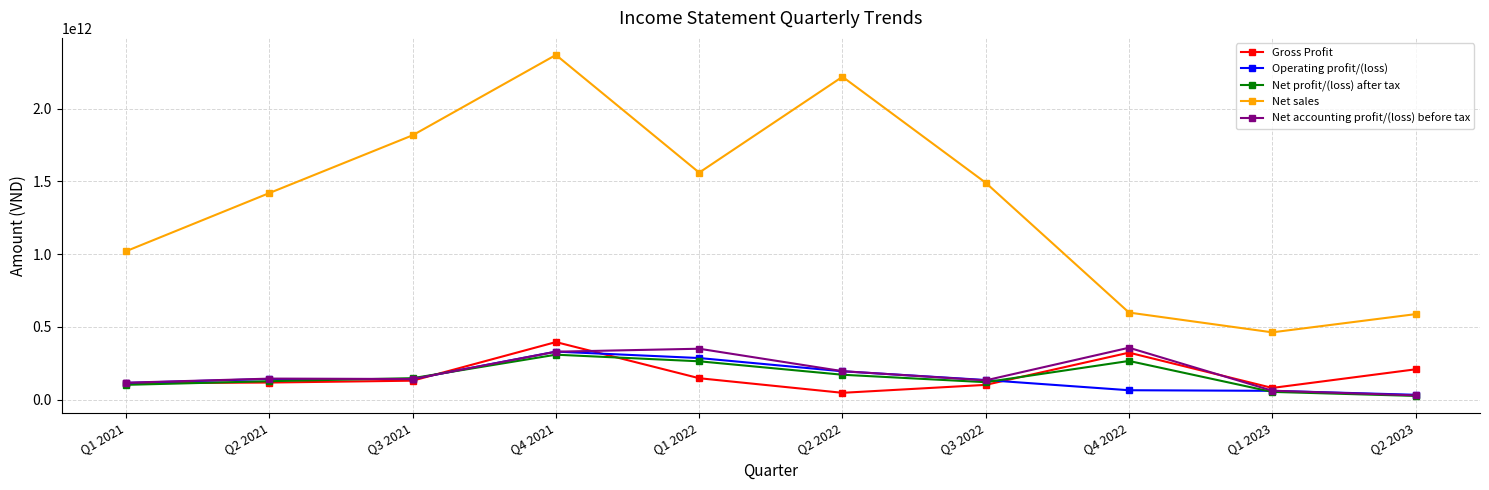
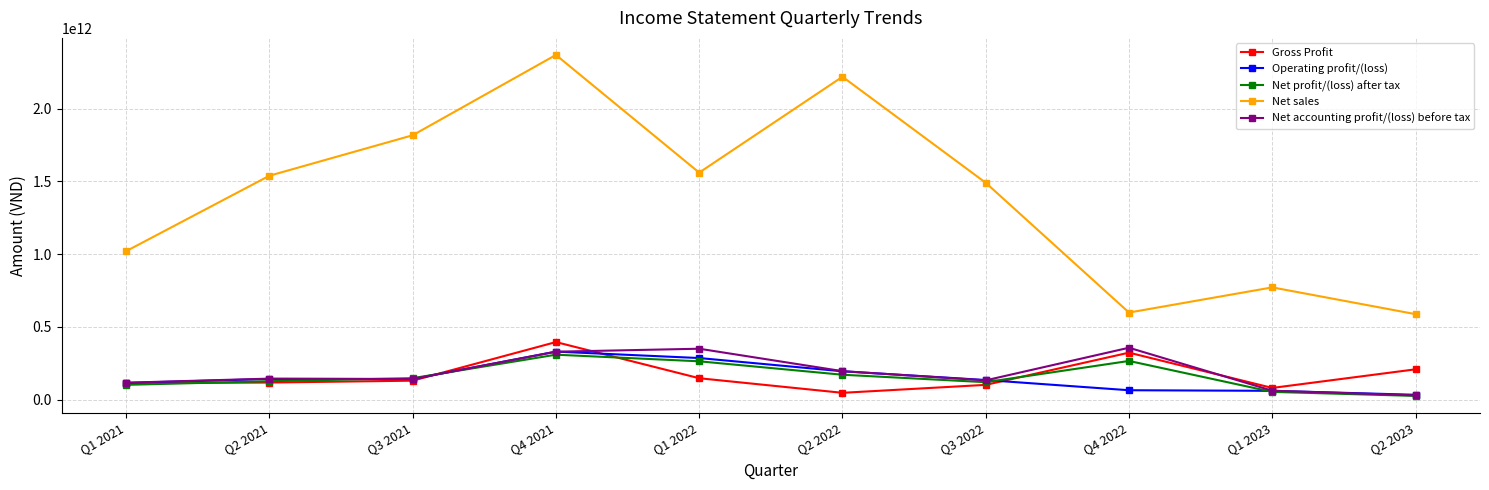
  {
    "Gross Profit": {
      "Q4 2021": 400000000000,
      "Q1 2022": 150000000000,
      "Q2 2022": 50000000000,
      "Q3 2022": 100000000000,
      "Q4 2022": 320000000000,
      "Q1 2023": 80000000000,
      "Q2 2023": 210000000000
    },
    "Operating profit/(loss)": {
      "Q1 2022": 290000000000,
      "Q4 2022": 60000000000
    },
    "Net profit/(loss) after tax": {
      "Q4 2021": 310000000000,
      "Q1 2022": 260000000000,
      "Q2 2022": 170000000000,
      "Q4 2022": 270000000000
    },
    "Net sales": {
      "Q1 2021": 1020000000000,
-     "Q2 2021": 1420000000000,
+     "Q2 2021": 1540000000000,
      "Q3 2021": 1820000000000,
      "Q4 2021": 2370000000000,
      "Q1 2022": 1560000000000,
      "Q2 2022": 2220000000000,
      "Q3 2022": 1490000000000,
      "Q4 2022": 600000000000,
-     "Q1 2023": 460000000000,
+     "Q1 2023": 770000000000,
      "Q2 2023": 590000000000
    },
    "Net accounting profit/(loss) before tax": {
      "Q1 2022": 350000000000,
      "Q4 2022": 360000000000
    }
  }
